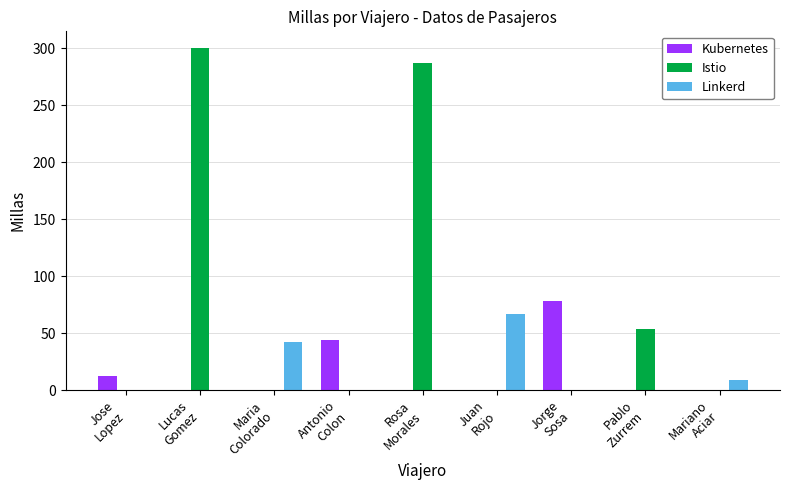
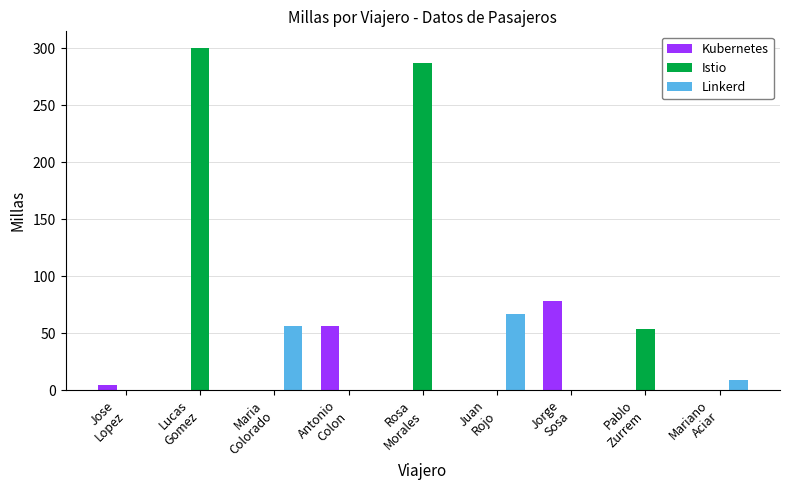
  {
    "Kubernetes": {
-     "Jose Lopez": 12,
+     "Jose Lopez": 4,
      "Lucas Gomez": 0,
      "Maria Colorado": 0,
-     "Antonio Colon": 44,
+     "Antonio Colon": 56,
      "Rosa Morales": 0,
      "Juan Rojo": 0,
      "Jorge Sosa": 78,
      "Pablo Zurrem": 0,
      "Mariano Aciar": 0
    },
    "Istio": {
      "Jose Lopez": 0,
      "Lucas Gomez": 300,
      "Maria Colorado": 0,
      "Antonio Colon": 0,
      "Rosa Morales": 287,
      "Juan Rojo": 0,
      "Jorge Sosa": 0,
      "Pablo Zurrem": 54,
      "Mariano Aciar": 0
    },
    "Linkerd": {
      "Jose Lopez": 0,
      "Lucas Gomez": 0,
-     "Maria Colorado": 42,
+     "Maria Colorado": 56,
      "Antonio Colon": 0,
      "Rosa Morales": 0,
      "Juan Rojo": 67,
      "Jorge Sosa": 0,
      "Pablo Zurrem": 0,
      "Mariano Aciar": 9
    }
  }
